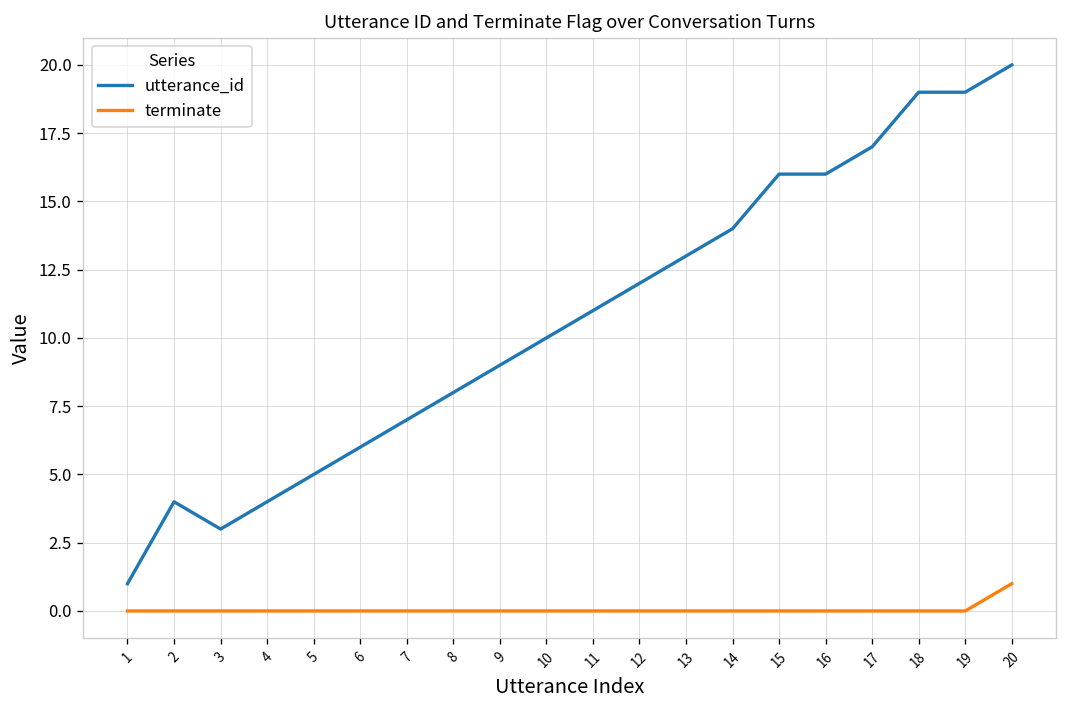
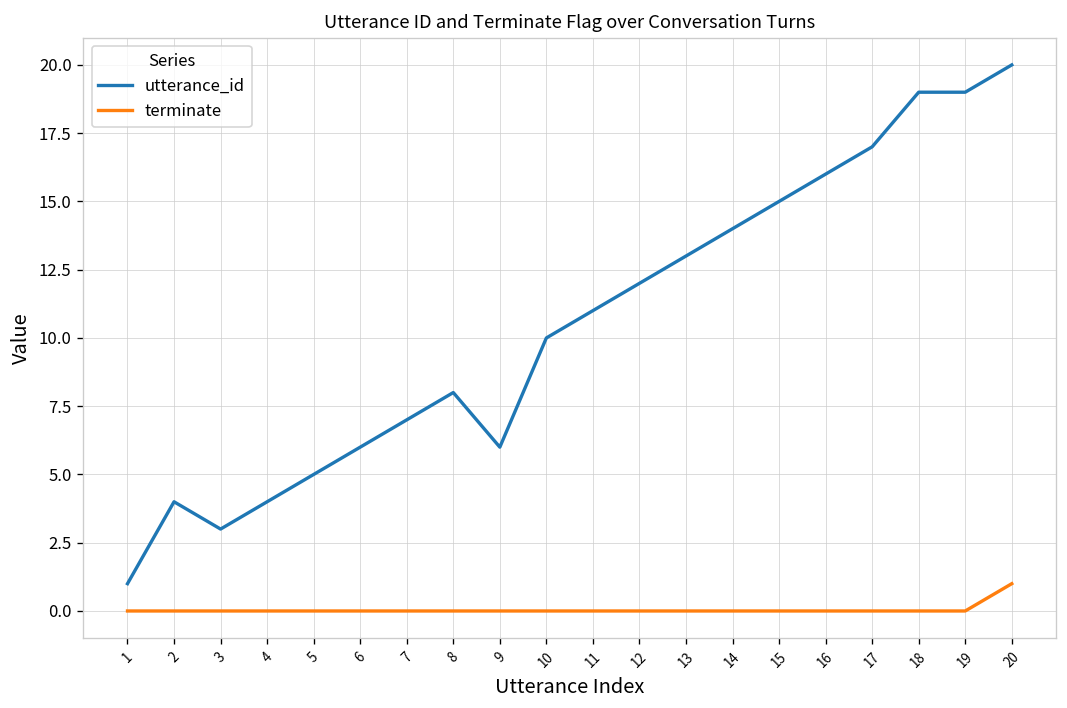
  {
    "utterance_id": {
      "1": 1,
      "2": 4,
      "3": 3,
      "4": 4,
      "5": 5,
      "6": 6,
      "7": 7,
      "8": 8,
-     "9": 9,
+     "9": 6,
      "10": 10,
      "11": 11,
      "12": 12,
      "13": 13,
      "14": 14,
-     "15": 16,
+     "15": 15,
      "16": 16,
      "17": 17,
      "18": 19,
      "19": 19,
      "20": 20
    },
    "terminate": {
      "1": 0,
      "2": 0,
      "3": 0,
      "4": 0,
      "5": 0,
      "6": 0,
      "7": 0,
      "8": 0,
      "9": 0,
      "10": 0,
      "11": 0,
      "12": 0,
      "13": 0,
      "14": 0,
      "15": 0,
      "16": 0,
      "17": 0,
      "18": 0,
      "19": 0,
      "20": 1
    }
  }
